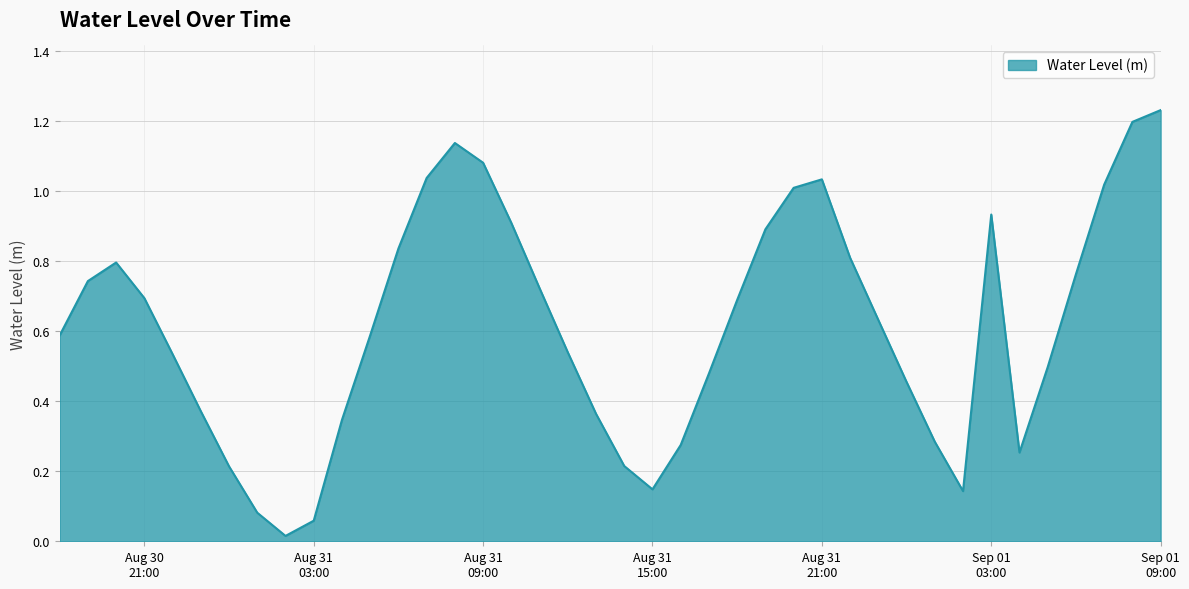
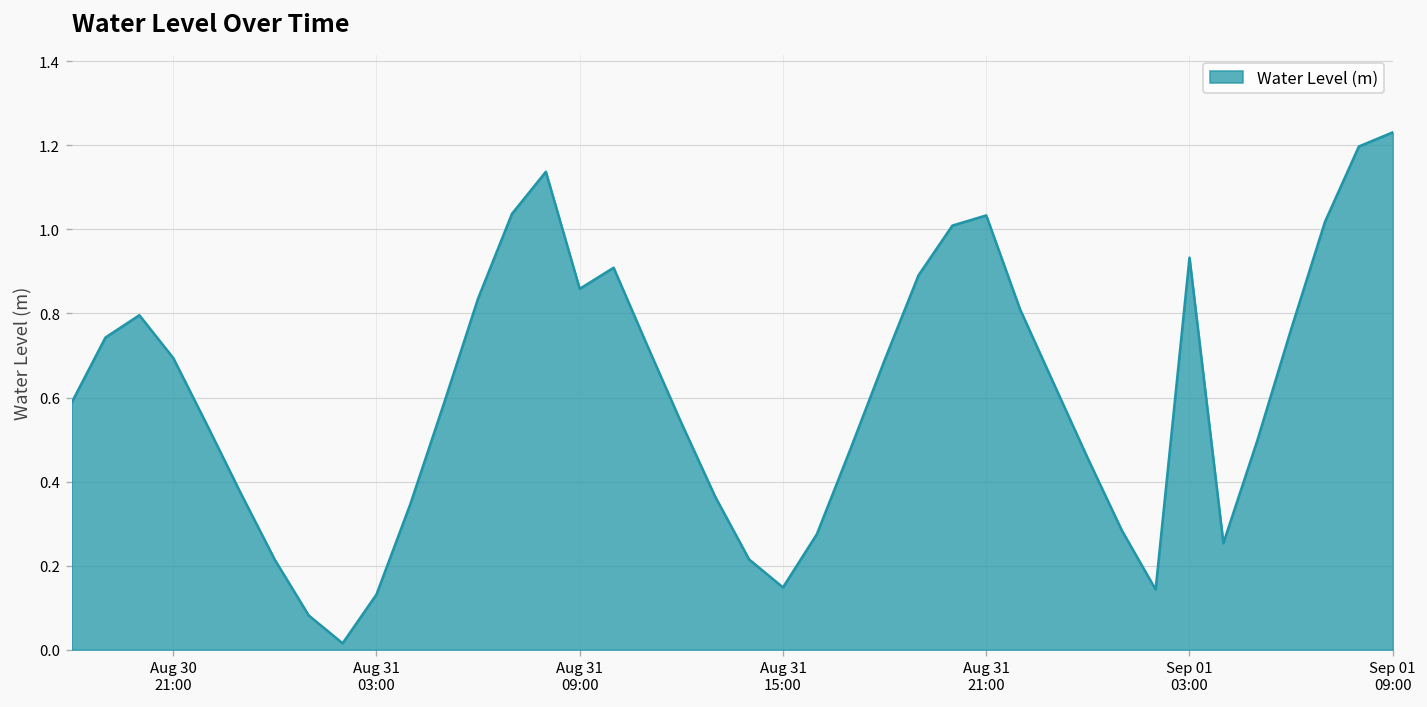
  {
    "Aug 30 21:00": 0.69,
-   "Aug 31 03:00": 0.06,
-   "Aug 31 09:00": 1.08,
+   "Aug 31 03:00": 0.13,
+   "Aug 31 09:00": 0.86,
    "Aug 31 15:00": 0.15,
    "Aug 31 21:00": 1.03,
    "Sep 01 03:00": 0.93,
    "Sep 01 09:00": 1.23
  }
